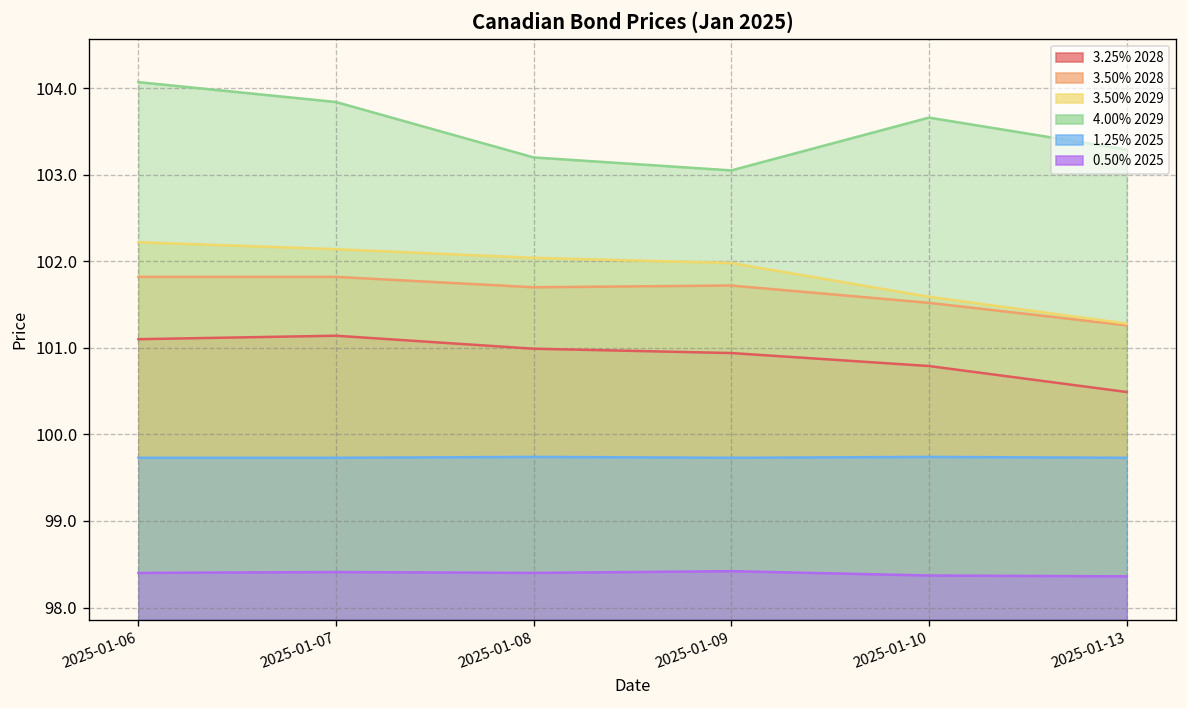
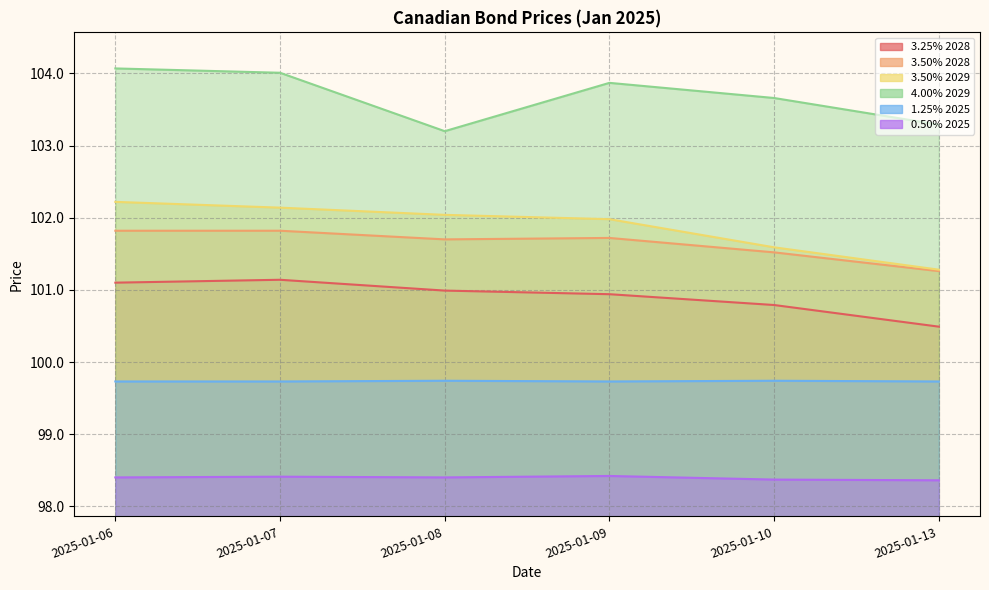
  {
    "4.00% 2029": {
      "2025-01-06": 104.1,
-     "2025-01-07": 103.8,
+     "2025-01-07": 104.0,
      "2025-01-08": 103.2,
-     "2025-01-09": 103.1,
+     "2025-01-09": 103.9,
      "2025-01-10": 103.7
    }
  }
